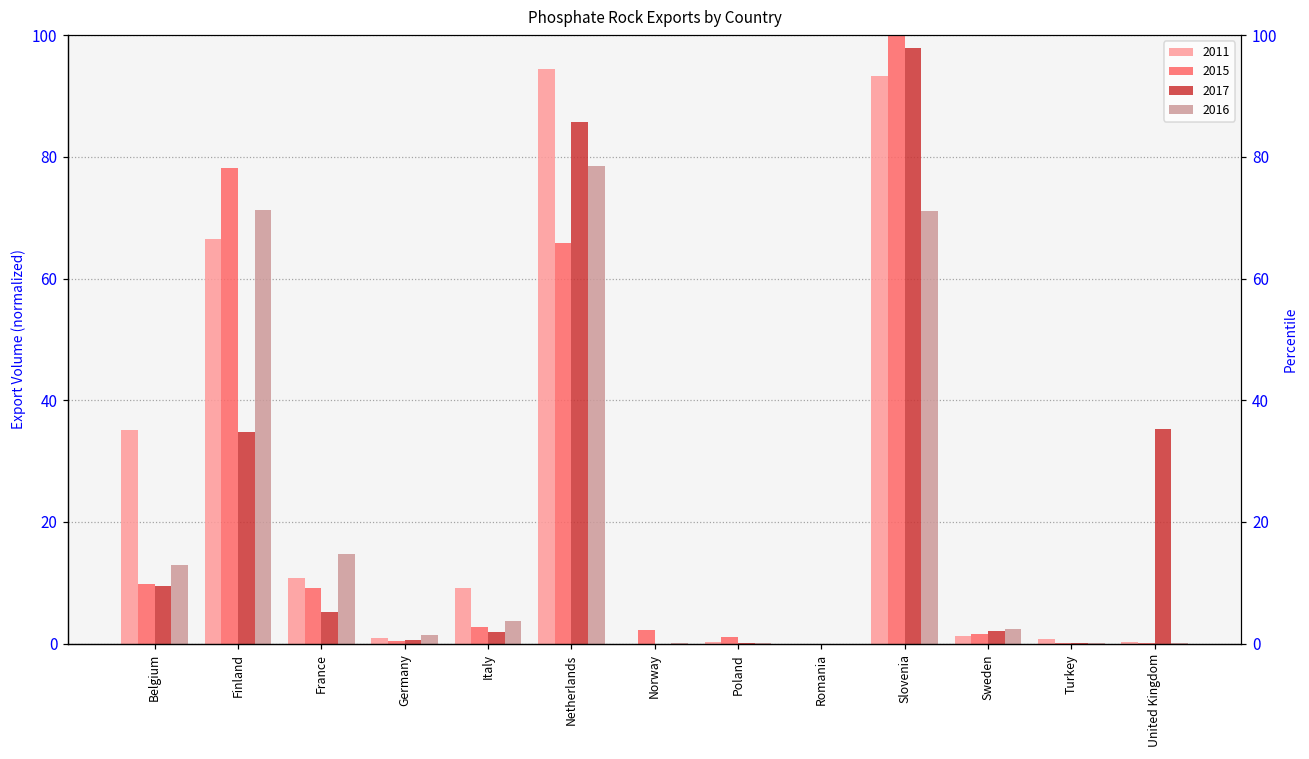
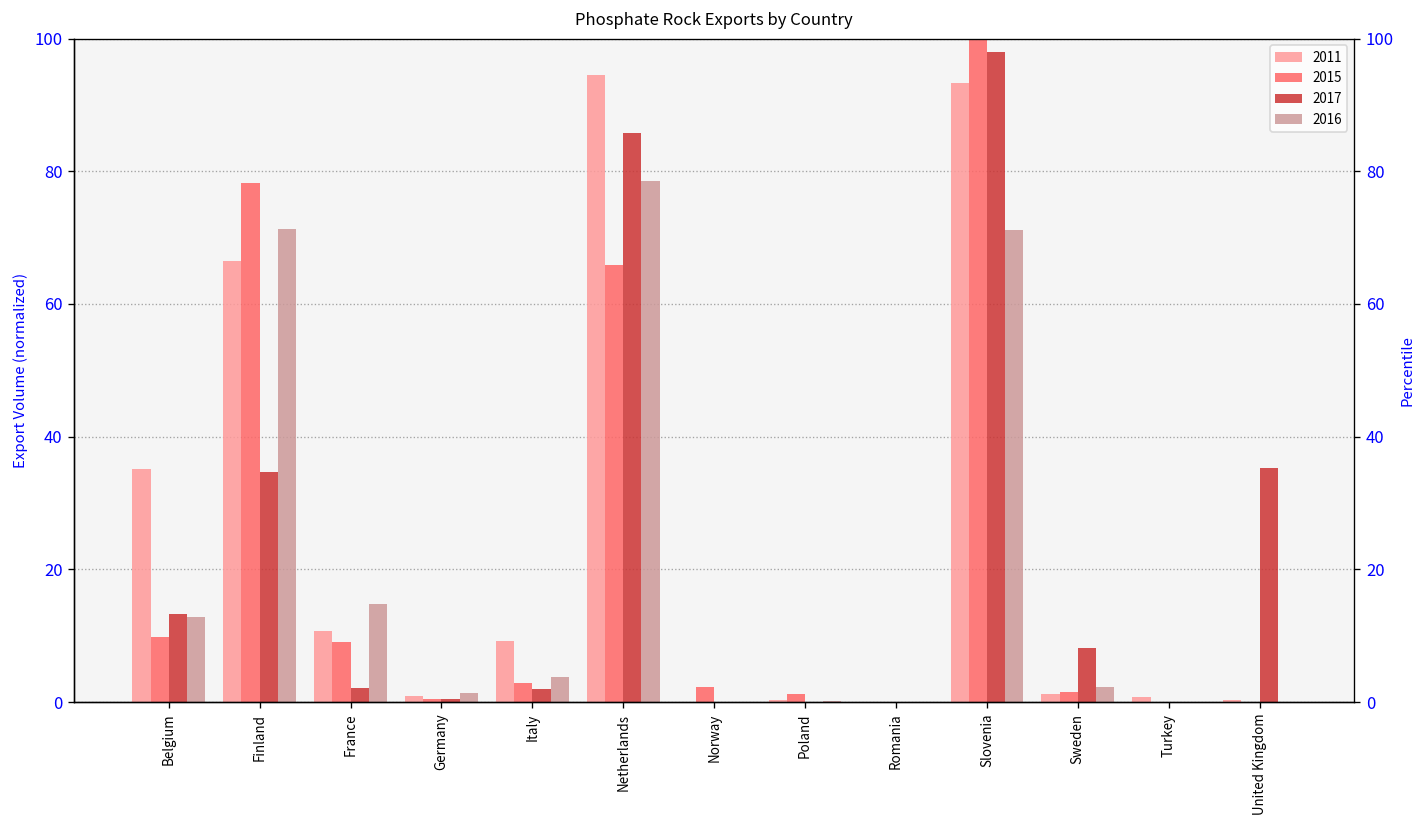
  {
    "2015": {
      "Belgium": 10,
      "Finland": 78,
      "France": 9,
      "Italy": 3,
      "Netherlands": 66,
      "Norway": 2,
      "Poland": 1,
      "Slovenia": 100,
      "Sweden": 1
    },
    "2017": {
-     "Belgium": 9,
+     "Belgium": 13,
      "Finland": 35,
-     "France": 5,
+     "France": 2,
      "Germany": 1,
      "Italy": 2,
      "Netherlands": 86,
      "Norway": 0,
      "Slovenia": 98,
-     "Sweden": 2,
+     "Sweden": 8,
      "United Kingdom": 35
    }
  }
